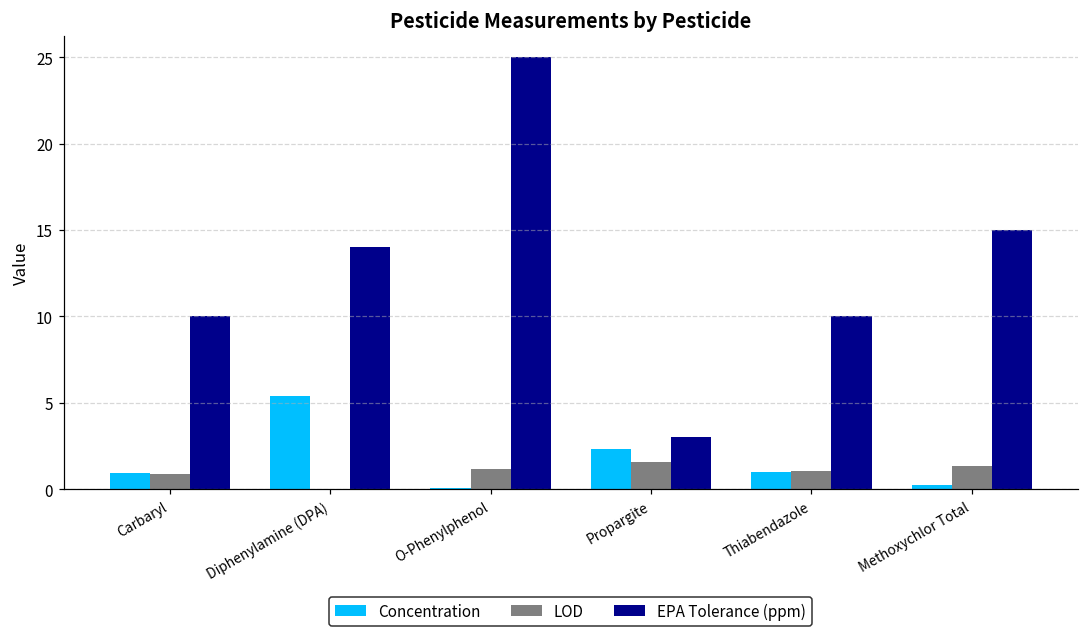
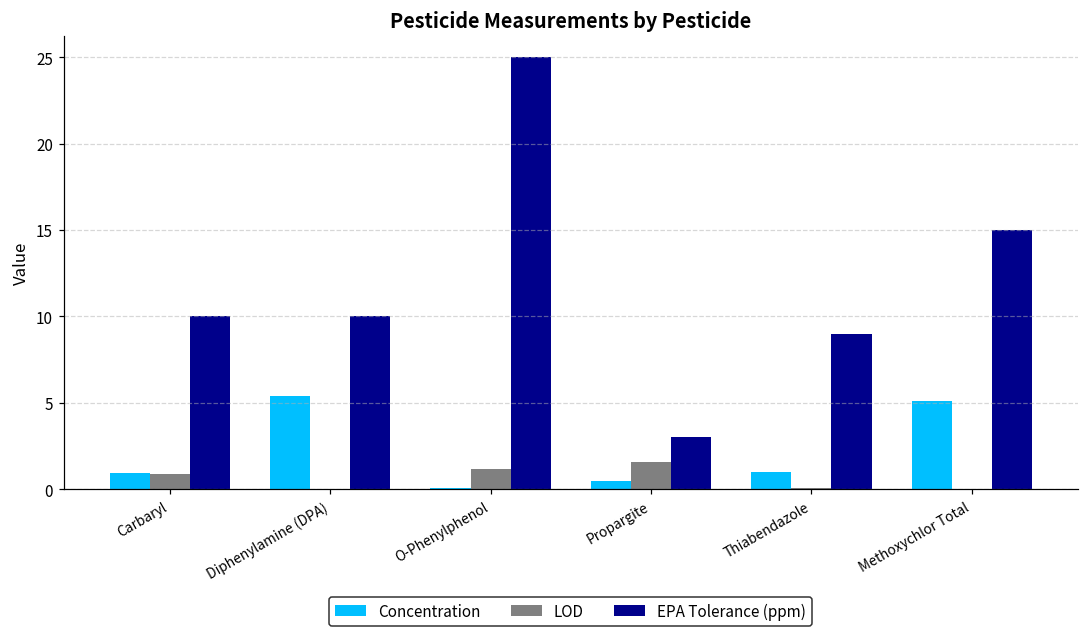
  {
    "Concentration": {
      "Carbaryl": 0.9,
      "Diphenylamine (DPA)": 5.4,
-     "Propargite": 2.3,
+     "Propargite": 0.5,
      "Thiabendazole": 1.0,
-     "Methoxychlor Total": 0.2
+     "Methoxychlor Total": 5.1
    },
    "LOD": {
      "Carbaryl": 0.9,
      "O-Phenylphenol": 1.1,
      "Propargite": 1.6,
-     "Thiabendazole": 1.1,
-     "Methoxychlor Total": 1.3
+     "Thiabendazole": 0.1,
+     "Methoxychlor Total": 0.0
    },
    "EPA Tolerance (ppm)": {
      "Carbaryl": 10,
-     "Diphenylamine (DPA)": 14,
+     "Diphenylamine (DPA)": 10,
      "O-Phenylphenol": 25,
      "Propargite": 3,
-     "Thiabendazole": 10,
+     "Thiabendazole": 9,
      "Methoxychlor Total": 15
    }
  }
